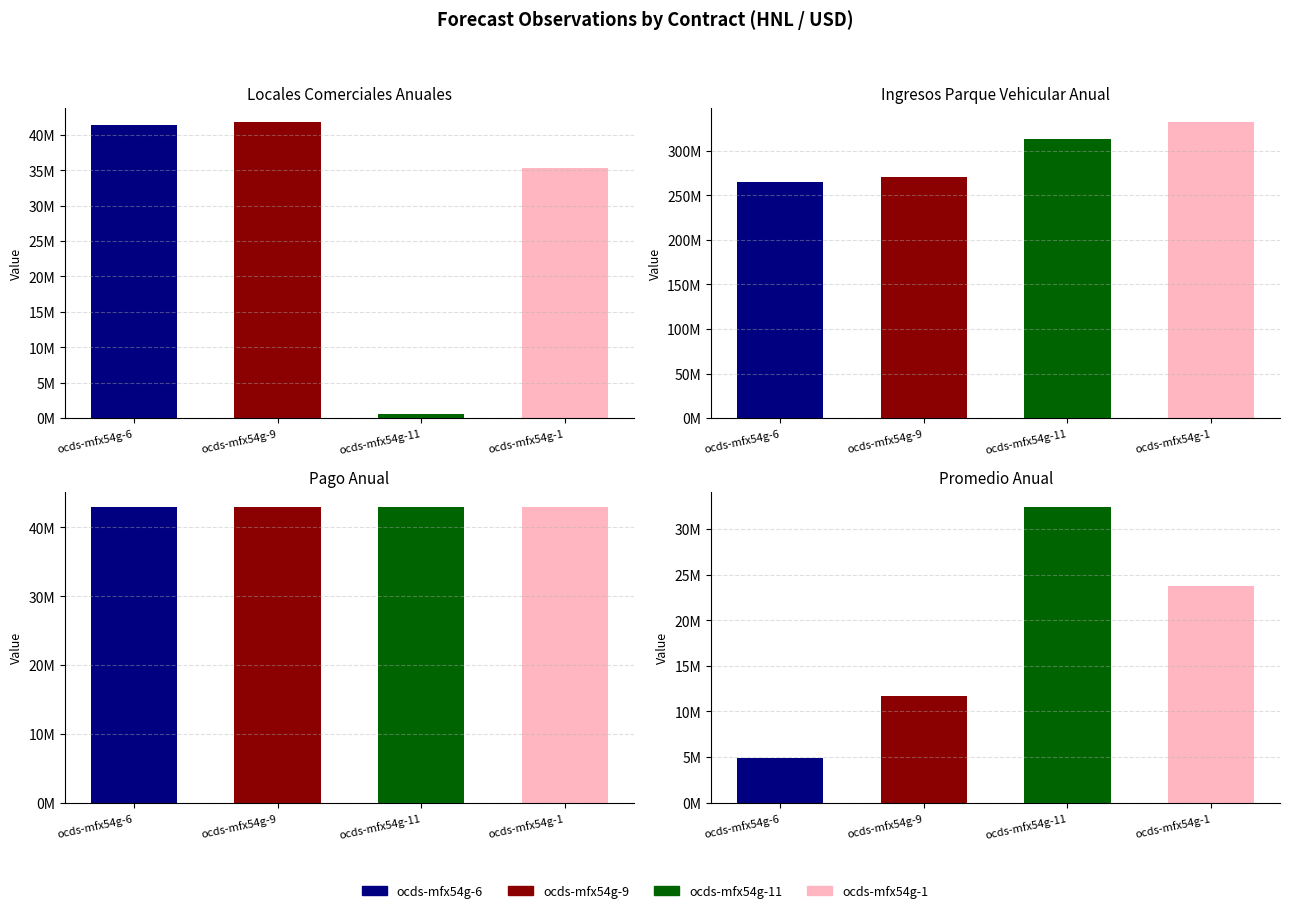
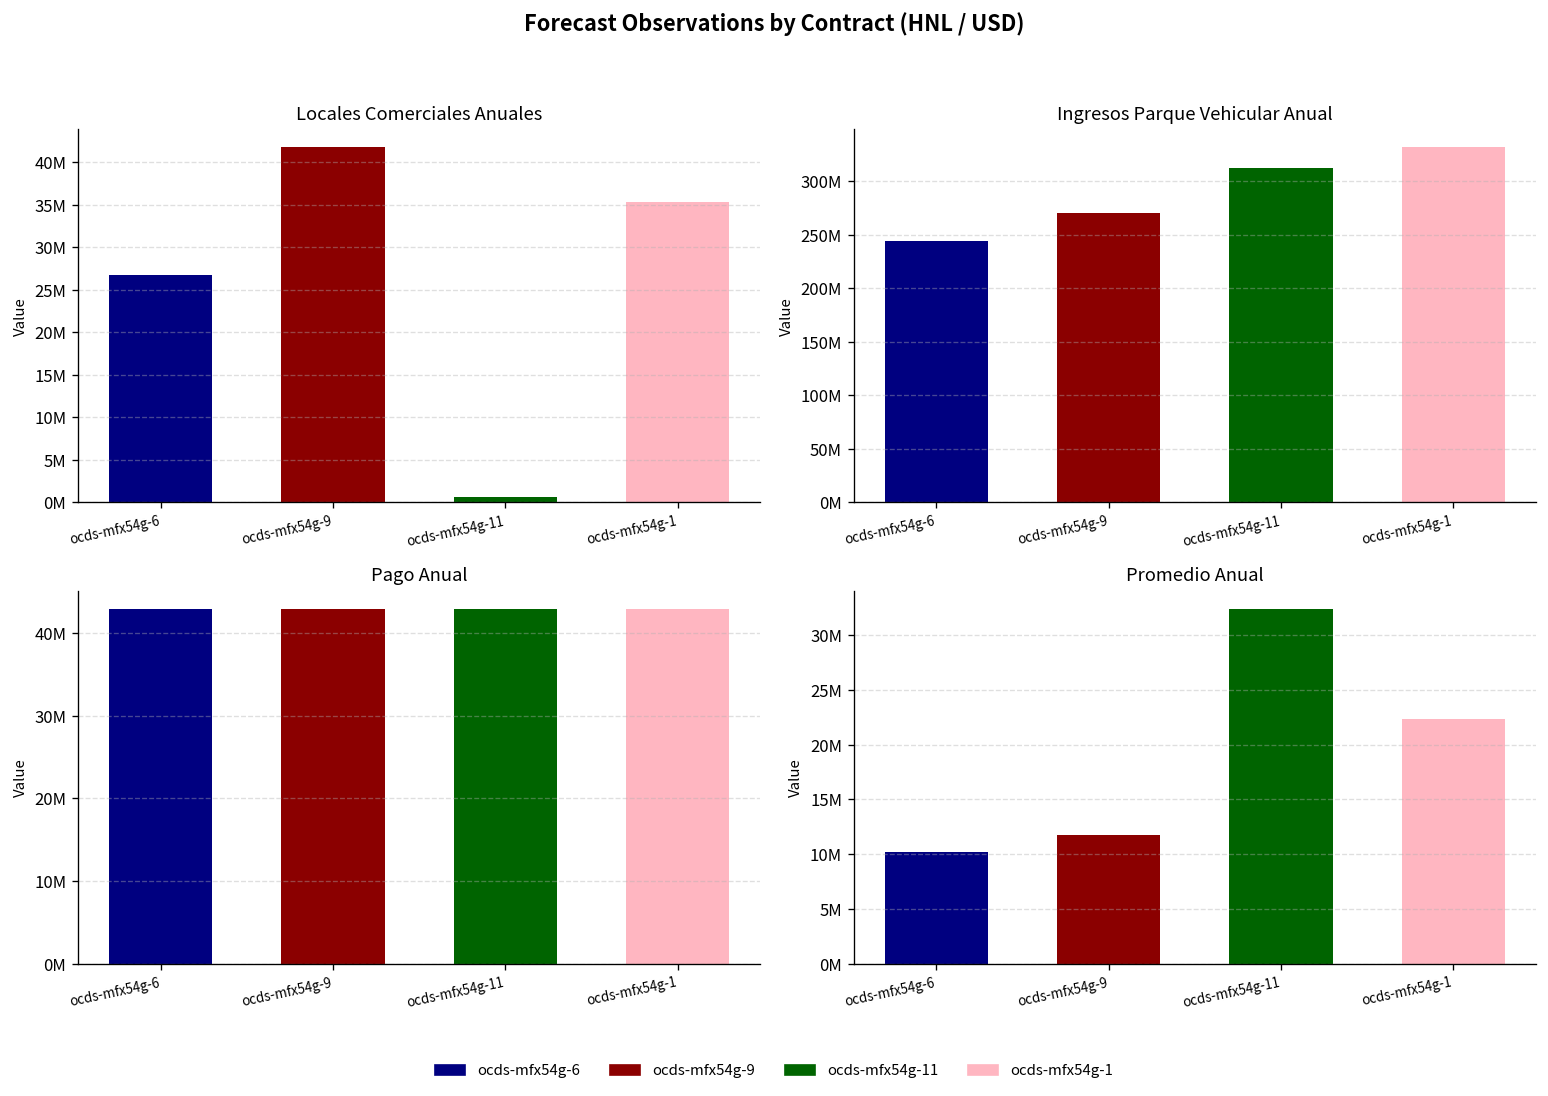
  {
    "Locales Comerciales Anuales": {
-     "ocds-mfx54g-6": 41000000,
+     "ocds-mfx54g-6": 27000000,
      "ocds-mfx54g-9": 42000000,
      "ocds-mfx54g-11": 1000000,
      "ocds-mfx54g-1": 35000000
    },
    "Ingresos Parque Vehicular Anual": {
-     "ocds-mfx54g-6": 270000000,
+     "ocds-mfx54g-6": 240000000,
      "ocds-mfx54g-9": 270000000,
      "ocds-mfx54g-11": 310000000,
      "ocds-mfx54g-1": 330000000
    },
    "Pago Anual": {
      "ocds-mfx54g-6": 43000000,
      "ocds-mfx54g-9": 43000000,
      "ocds-mfx54g-11": 43000000,
      "ocds-mfx54g-1": 43000000
    },
    "Promedio Anual": {
-     "ocds-mfx54g-6": 5000000,
+     "ocds-mfx54g-6": 10000000,
      "ocds-mfx54g-9": 12000000,
      "ocds-mfx54g-11": 32000000,
-     "ocds-mfx54g-1": 24000000
+     "ocds-mfx54g-1": 22000000
    }
  }
